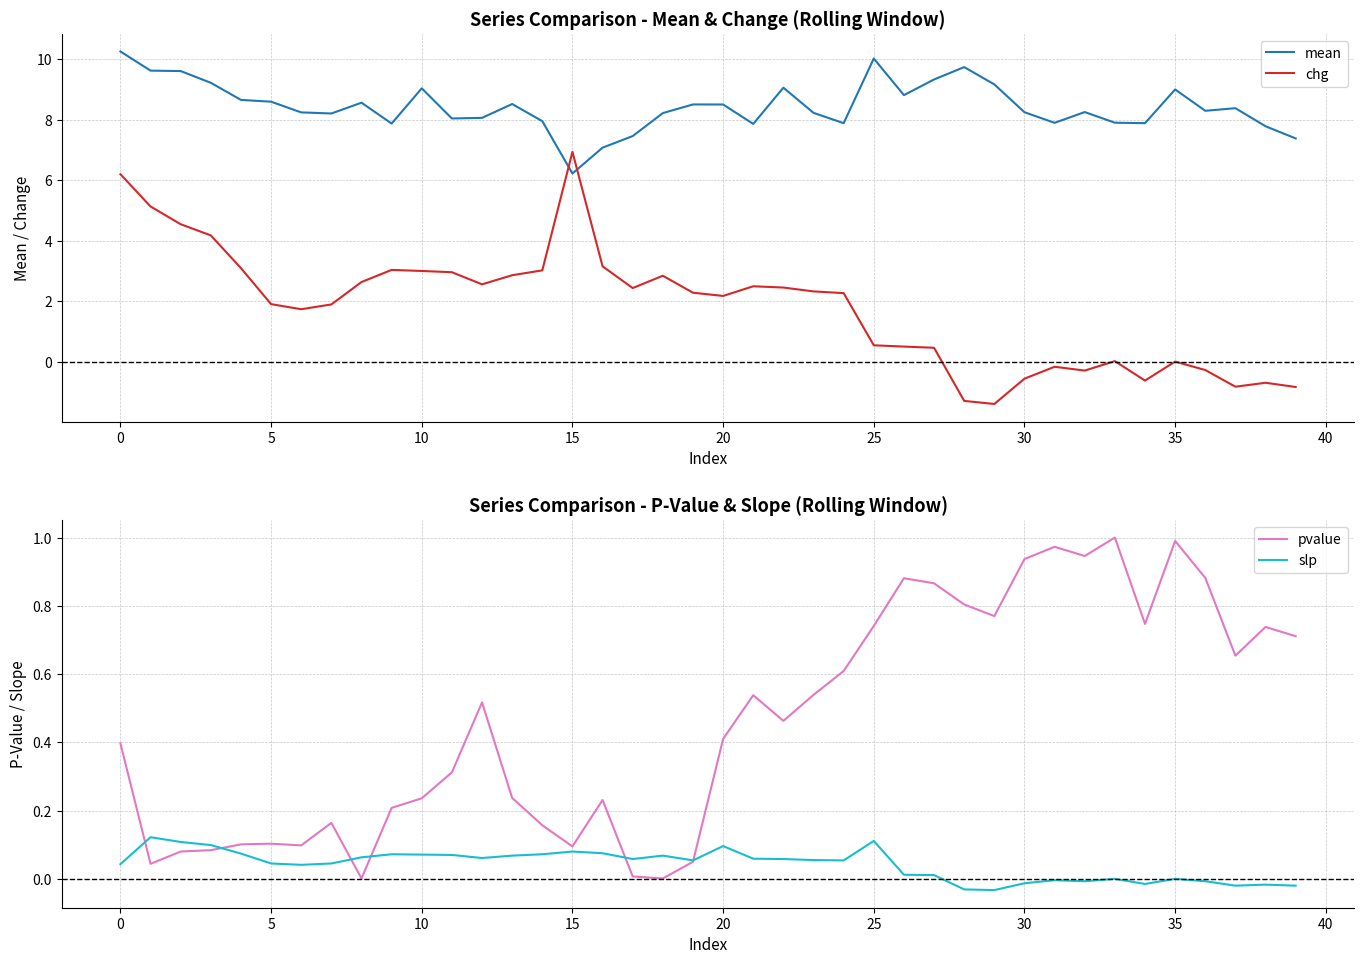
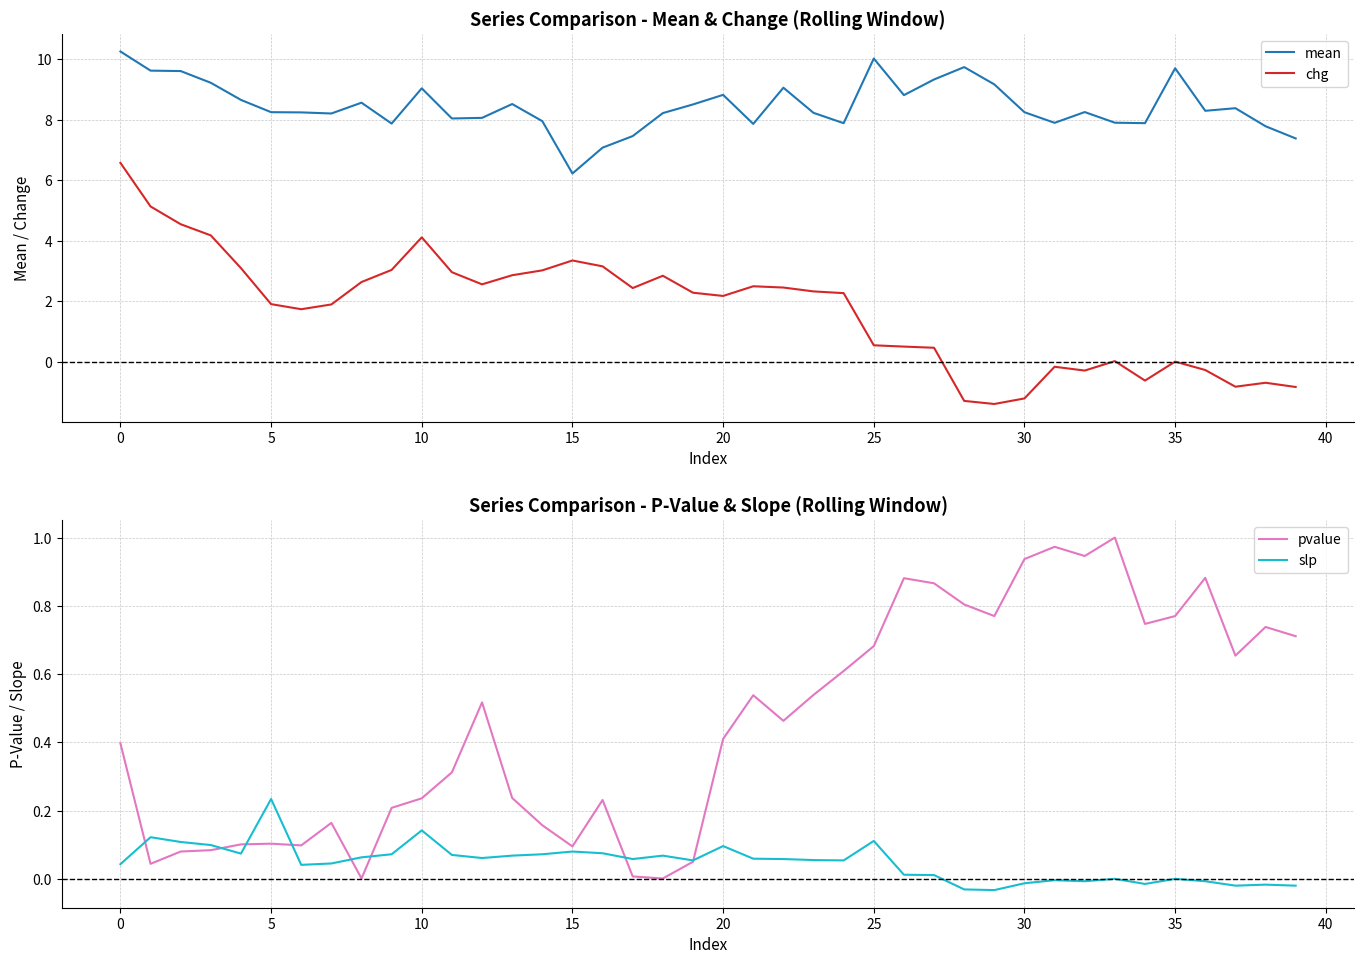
  {
    "Series Comparison - Mean & Change (Rolling Window)": {
      "mean": {
        "0": 10.3,
-       "5": 8.6,
+       "5": 8.2,
        "10": 9.0,
        "15": 6.2,
-       "20": 8.5,
+       "20": 8.8,
        "25": 10.0,
        "30": 8.2,
-       "35": 9.0
+       "35": 9.7
      },
      "chg": {
-       "0": 6.2,
+       "0": 6.6,
        "5": 1.9,
-       "10": 3.0,
-       "15": 6.9,
+       "10": 4.1,
+       "15": 3.3,
        "20": 2.2,
        "25": 0.5,
-       "30": -0.6,
+       "30": -1.2,
        "35": 0.0
      }
    },
    "Series Comparison - P-Value & Slope (Rolling Window)": {
      "pvalue": {
        "0": 0.40,
        "5": 0.10,
        "10": 0.24,
        "15": 0.10,
        "20": 0.41,
-       "25": 0.74,
+       "25": 0.68,
        "30": 0.94,
-       "35": 0.99
+       "35": 0.77
      },
      "slp": {
        "0": 0.04,
-       "5": 0.05,
-       "10": 0.07,
+       "5": 0.23,
+       "10": 0.14,
        "15": 0.08,
        "20": 0.10,
        "25": 0.11,
        "30": -0.01,
        "35": 0.00
      }
    }
  }
